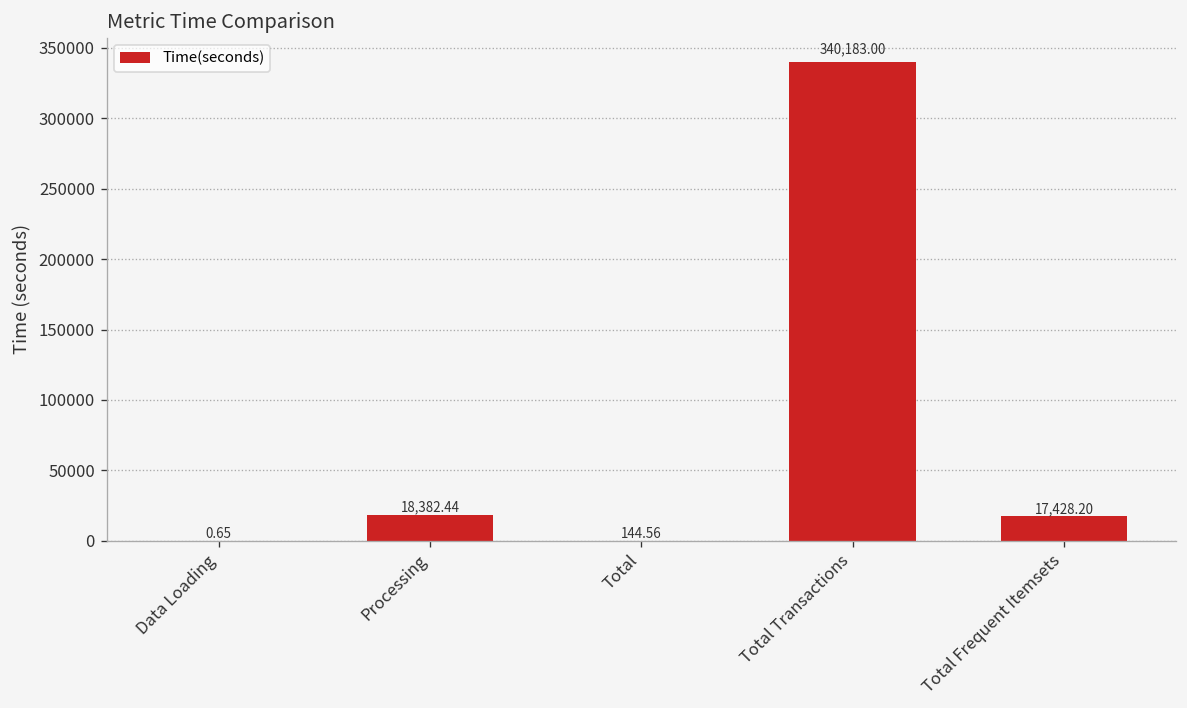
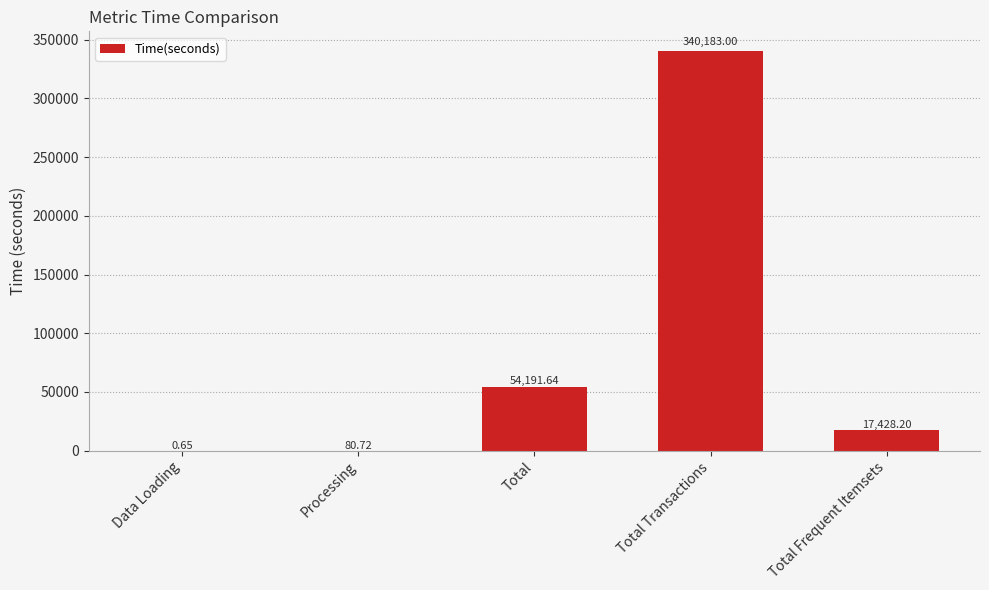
  {
    "Data Loading": "0.65",
-   "Processing": "18,382.44",
-   "Total": "144.56",
+   "Processing": "80.72",
+   "Total": "54,191.64",
    "Total Transactions": "340,183.00",
    "Total Frequent Itemsets": "17,428.20"
  }
